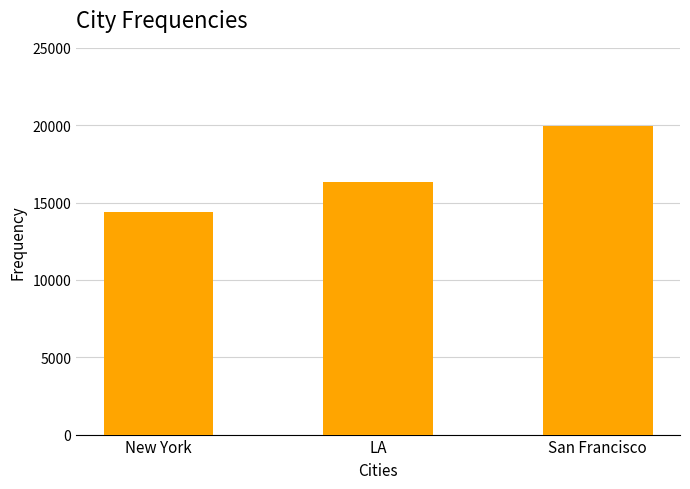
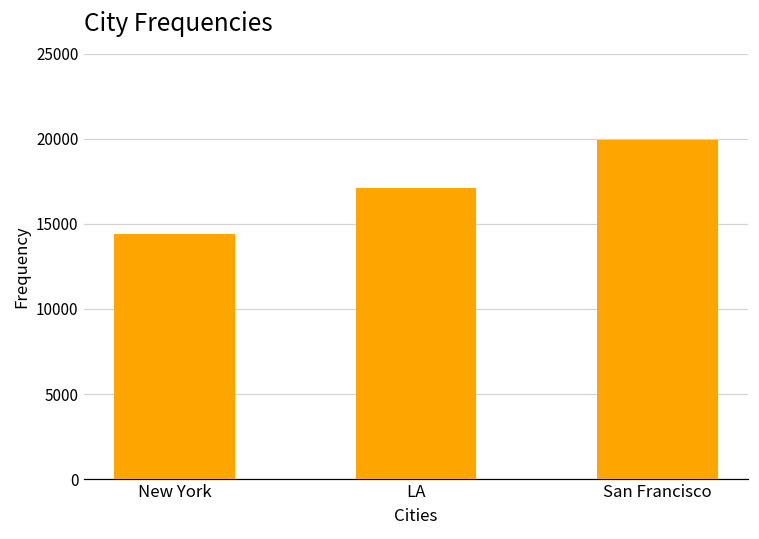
  {
    "New York": 14400,
-   "LA": 16400,
+   "LA": 17100,
    "San Francisco": 19900
  }
